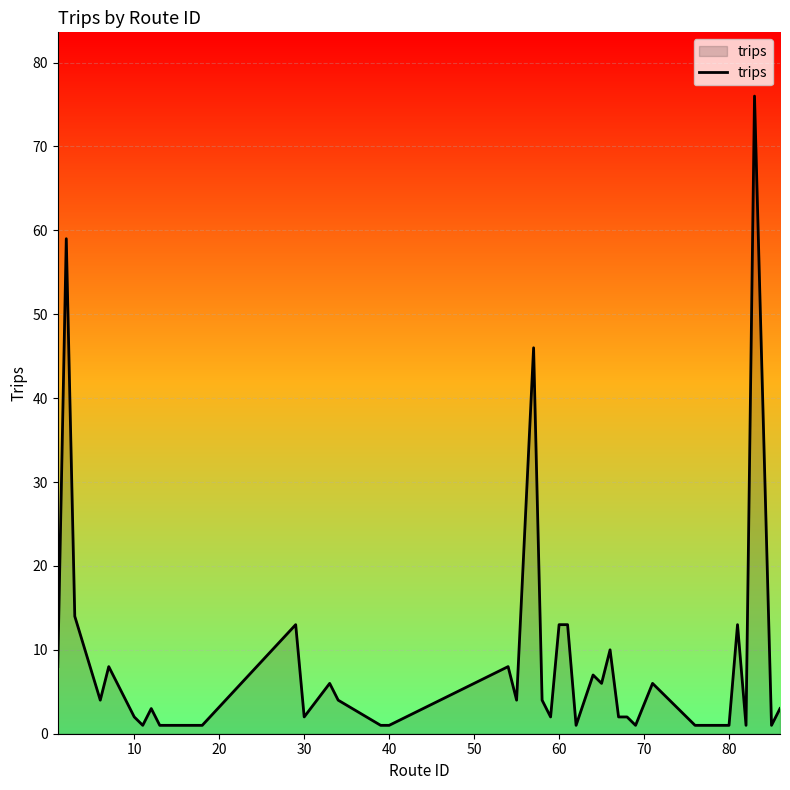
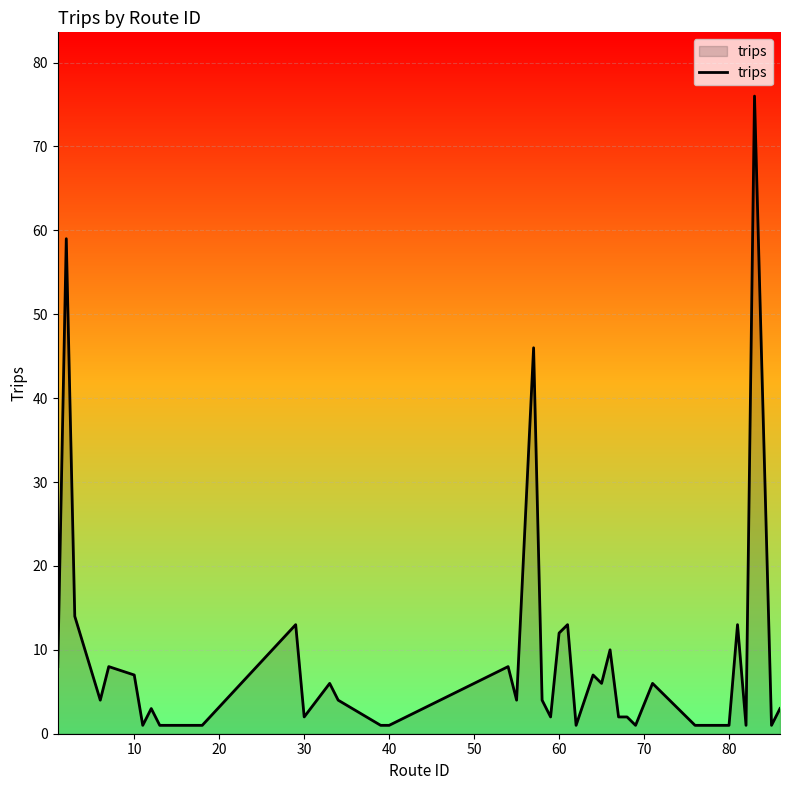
  {
-   "10": 2,
+   "10": 7,
    "30": 2,
    "40": 1,
-   "60": 13,
+   "60": 12,
    "80": 1
  }
